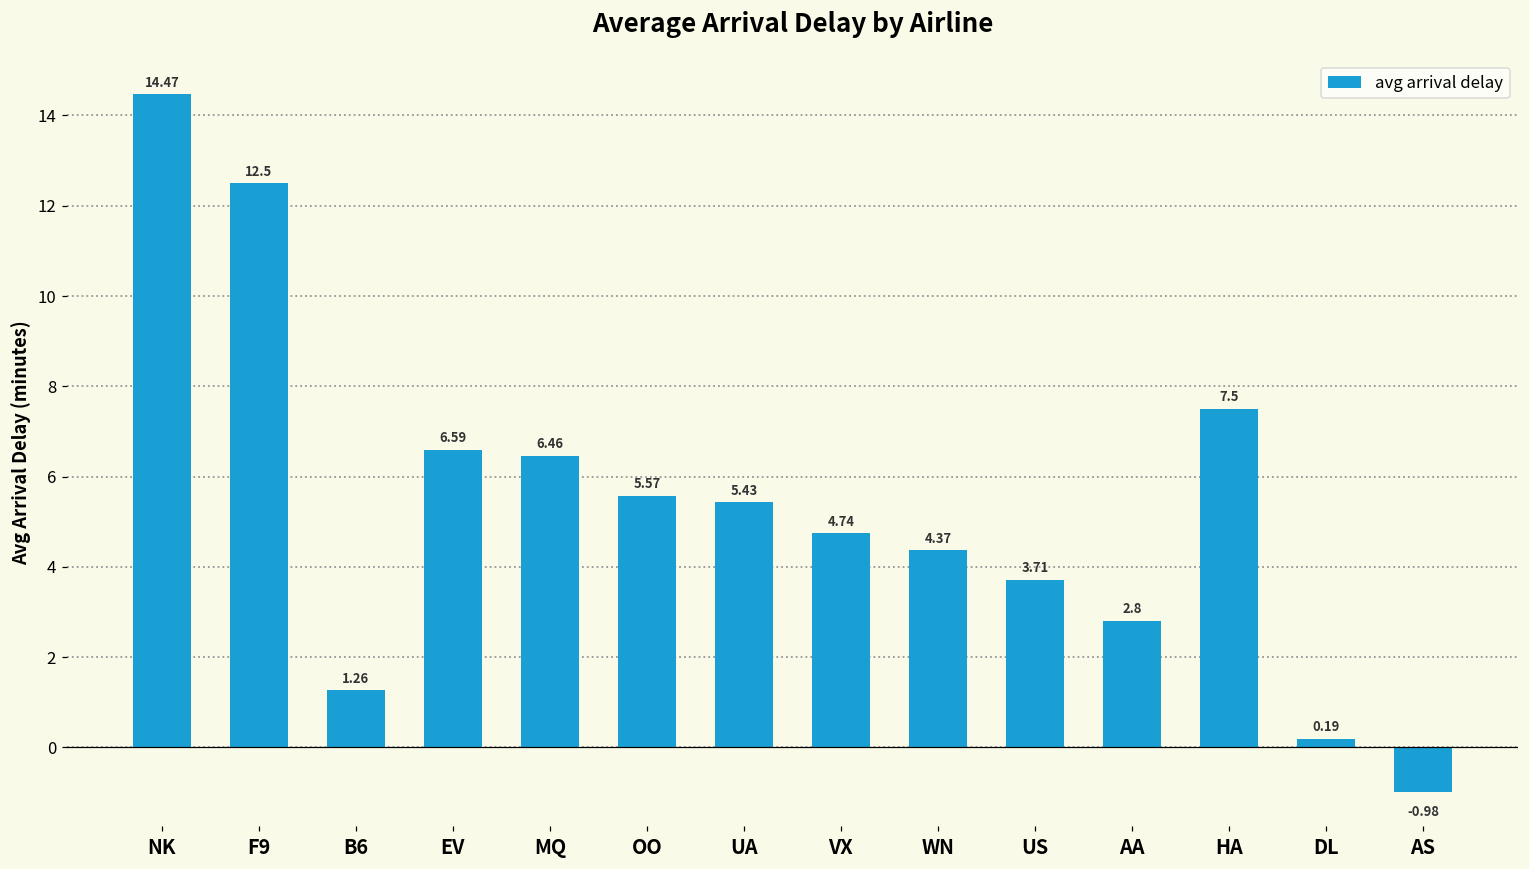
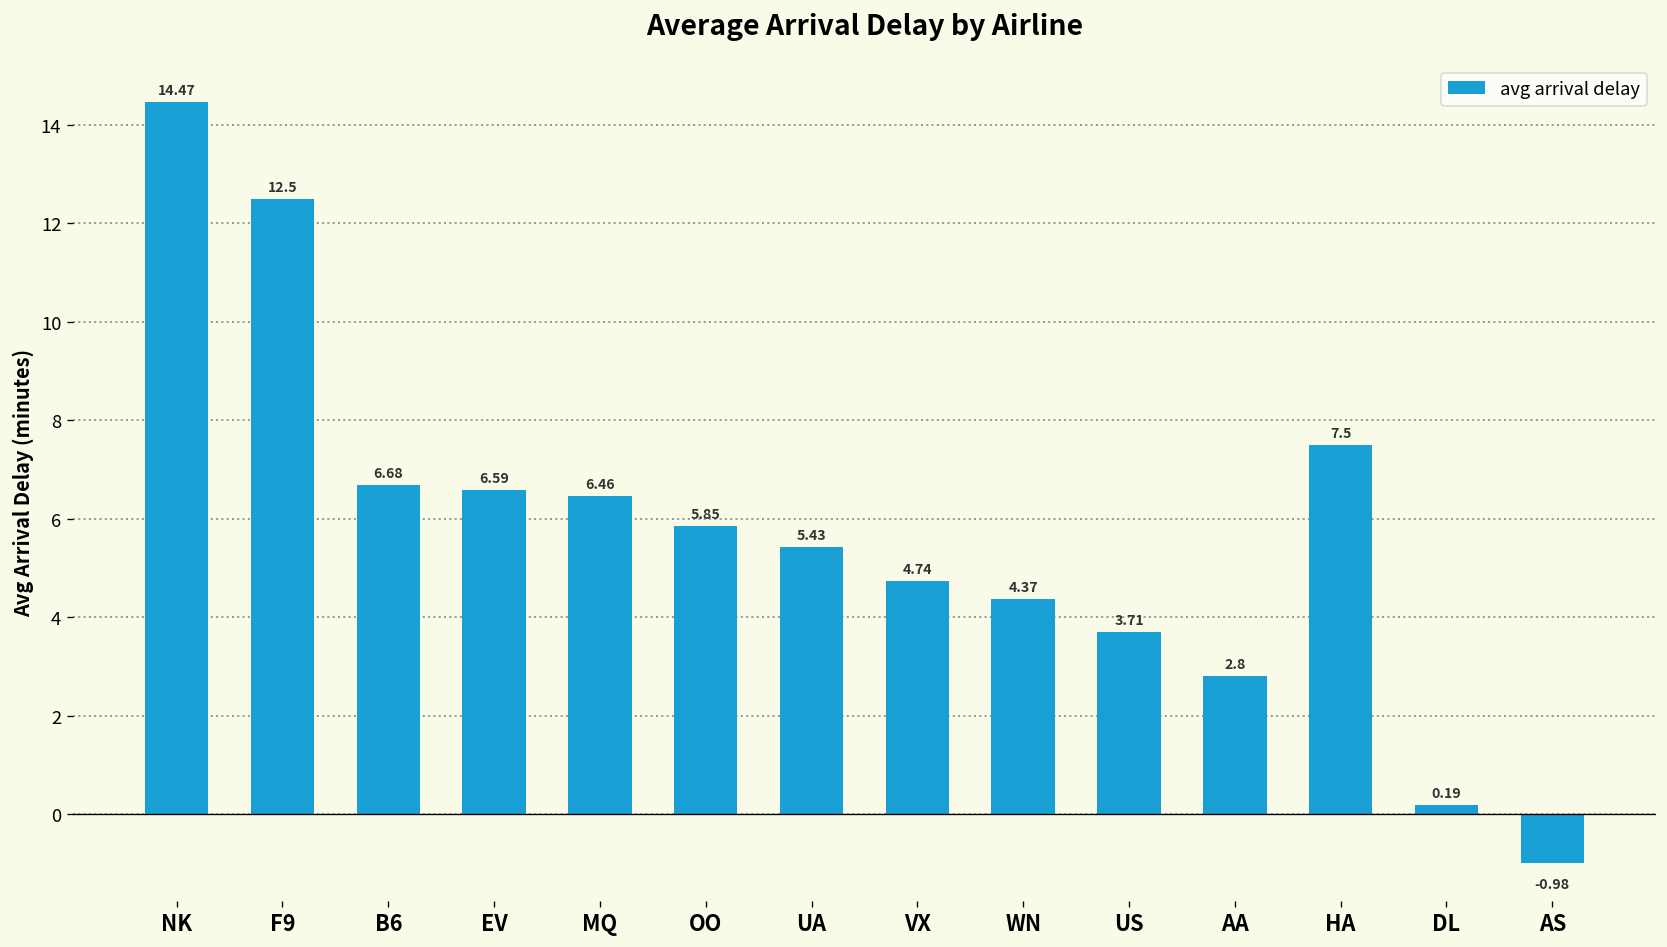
  {
    "NK": 14.47,
    "F9": 12.5,
-   "B6": 1.26,
+   "B6": 6.68,
    "EV": 6.59,
    "MQ": 6.46,
-   "OO": 5.57,
+   "OO": 5.85,
    "UA": 5.43,
    "VX": 4.74,
    "WN": 4.37,
    "US": 3.71,
    "AA": 2.8,
    "HA": 7.5,
    "DL": 0.19,
    "AS": -0.98
  }
